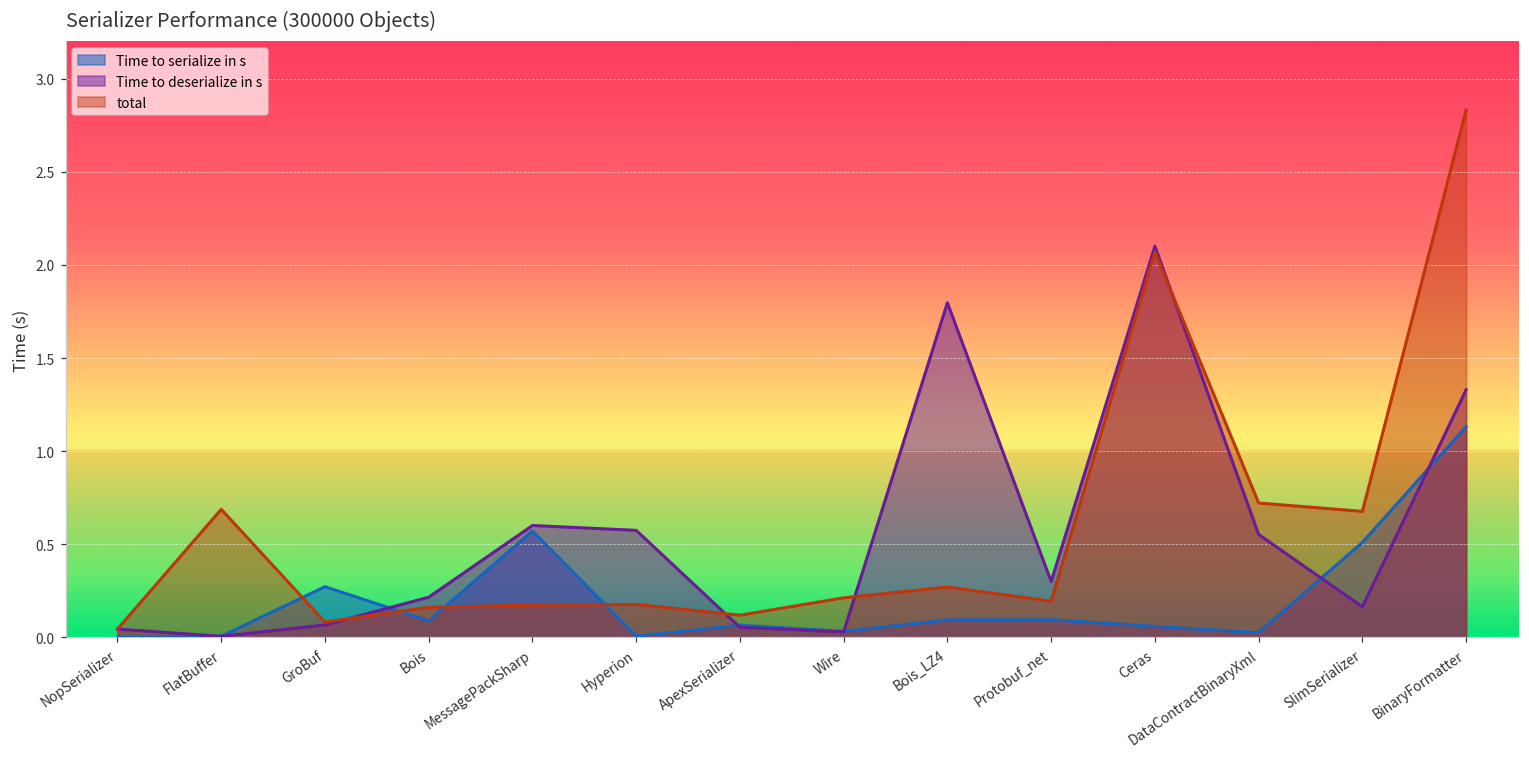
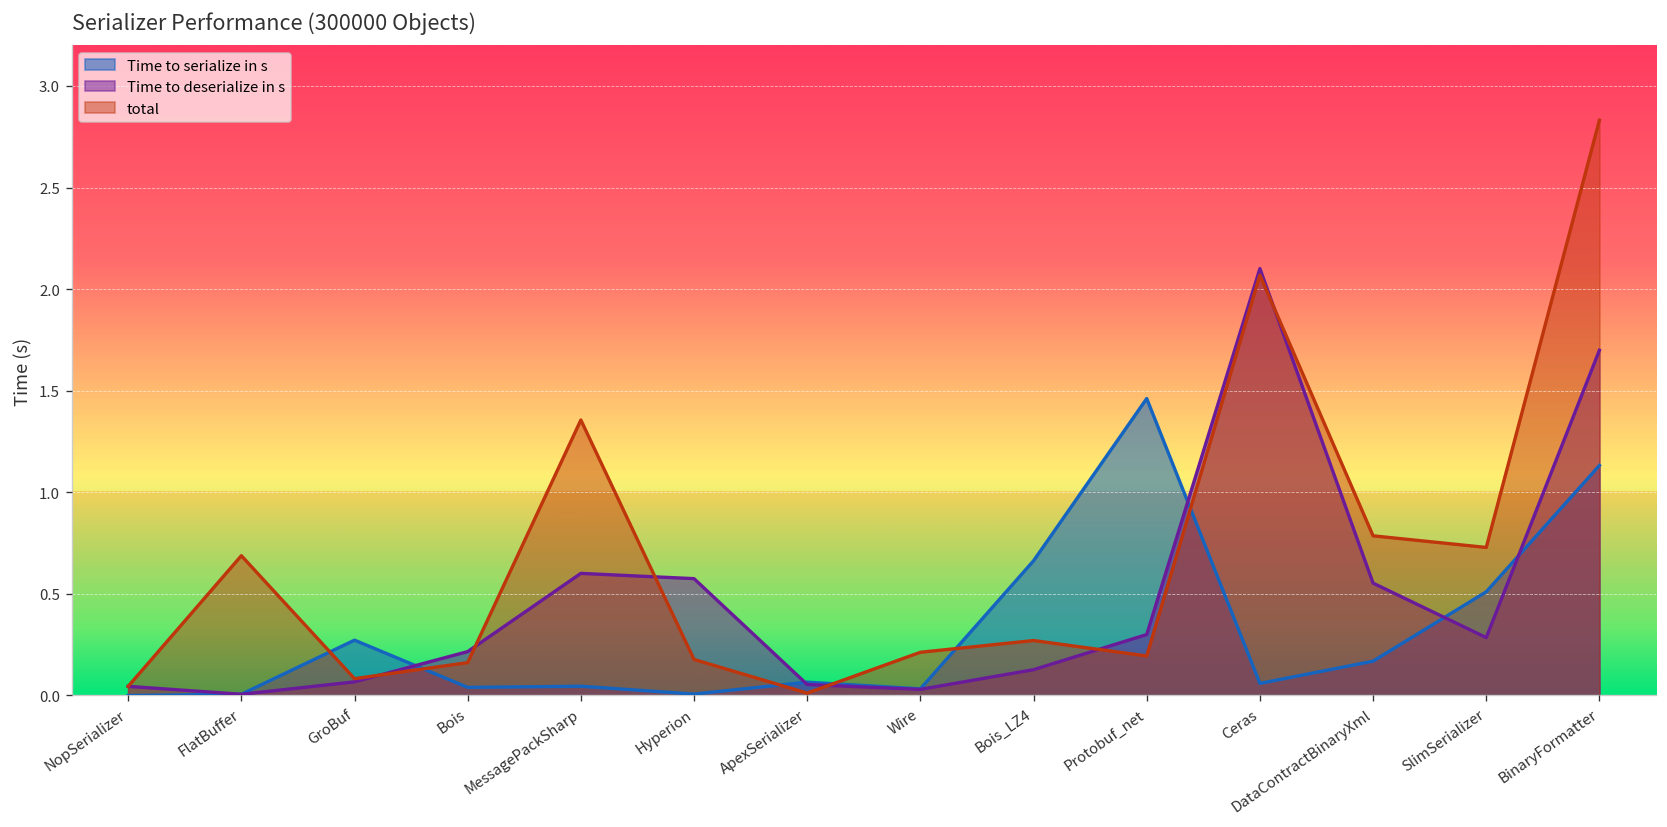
  {
    "Time to serialize in s": {
      "NopSerializer": 0.00,
      "GroBuf": 0.27,
-     "Bois": 0.09,
-     "MessagePackSharp": 0.57,
+     "Bois": 0.04,
+     "MessagePackSharp": 0.05,
      "Hyperion": 0.01,
-     "Bois_LZ4": 0.09,
-     "Protobuf_net": 0.09,
+     "Bois_LZ4": 0.66,
+     "Protobuf_net": 1.46,
      "Ceras": 0.06,
-     "DataContractBinaryXml": 0.03,
+     "DataContractBinaryXml": 0.17,
      "SlimSerializer": 0.51,
      "BinaryFormatter": 1.13
    },
    "Time to deserialize in s": {
      "GroBuf": 0.07,
      "Bois": 0.22,
      "MessagePackSharp": 0.60,
      "Hyperion": 0.58,
-     "Bois_LZ4": 1.80,
+     "Bois_LZ4": 0.13,
      "Protobuf_net": 0.30,
      "Ceras": 2.10,
      "DataContractBinaryXml": 0.55,
-     "SlimSerializer": 0.16,
-     "BinaryFormatter": 1.33
+     "SlimSerializer": 0.29,
+     "BinaryFormatter": 1.70
    },
    "total": {
      "FlatBuffer": 0.69,
      "GroBuf": 0.08,
      "Bois": 0.16,
-     "MessagePackSharp": 0.17,
+     "MessagePackSharp": 1.36,
      "Hyperion": 0.18,
-     "ApexSerializer": 0.12,
+     "ApexSerializer": 0.01,
      "Wire": 0.21,
      "Bois_LZ4": 0.27,
      "Protobuf_net": 0.19,
      "Ceras": 2.07,
-     "DataContractBinaryXml": 0.72,
-     "SlimSerializer": 0.68,
+     "DataContractBinaryXml": 0.79,
+     "SlimSerializer": 0.73,
      "BinaryFormatter": 2.83
    }
  }
